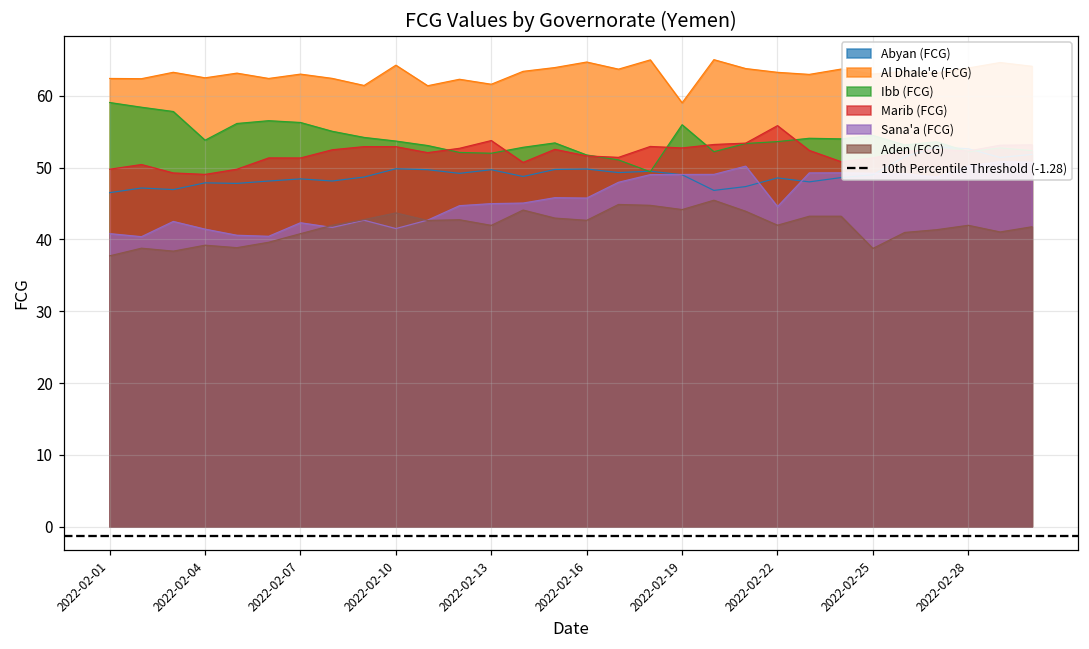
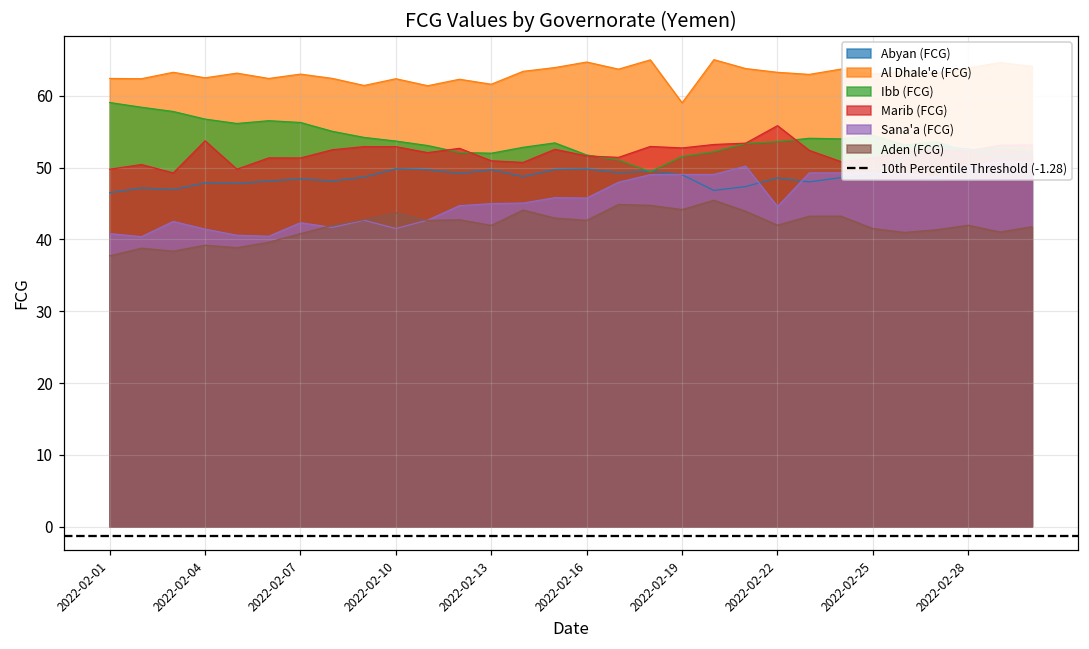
  {
    "Abyan (FCG)": {
      "2022-02-01": 47,
      "2022-02-04": 48,
      "2022-02-07": 48,
      "2022-02-10": 50,
      "2022-02-13": 50,
      "2022-02-16": 50,
      "2022-02-22": 49
    },
    "Al Dhale'e (FCG)": {
      "2022-02-01": 62,
      "2022-02-04": 63,
      "2022-02-07": 63,
-     "2022-02-10": 64,
+     "2022-02-10": 62,
      "2022-02-13": 62,
      "2022-02-16": 65,
      "2022-02-19": 59,
      "2022-02-22": 63
    },
    "Ibb (FCG)": {
      "2022-02-01": 59,
-     "2022-02-04": 54,
+     "2022-02-04": 57,
      "2022-02-07": 56,
      "2022-02-10": 54,
      "2022-02-13": 52,
-     "2022-02-19": 56,
+     "2022-02-19": 52,
      "2022-02-22": 54
    },
    "Marib (FCG)": {
      "2022-02-01": 50,
-     "2022-02-04": 49,
+     "2022-02-04": 54,
      "2022-02-07": 51,
      "2022-02-10": 53,
-     "2022-02-13": 54,
+     "2022-02-13": 51,
      "2022-02-19": 53,
      "2022-02-22": 56
    },
    "Sana'a (FCG)": {
      "2022-02-01": 41,
      "2022-02-04": 41,
      "2022-02-07": 42,
      "2022-02-10": 42,
      "2022-02-13": 45,
      "2022-02-16": 46,
      "2022-02-22": 45
    },
    "Aden (FCG)": {
      "2022-02-01": 38,
      "2022-02-04": 39,
      "2022-02-07": 41,
      "2022-02-10": 44,
      "2022-02-13": 42,
      "2022-02-16": 43,
      "2022-02-19": 44,
      "2022-02-22": 42,
-     "2022-02-25": 39,
+     "2022-02-25": 42,
      "2022-02-28": 42
    }
  }
